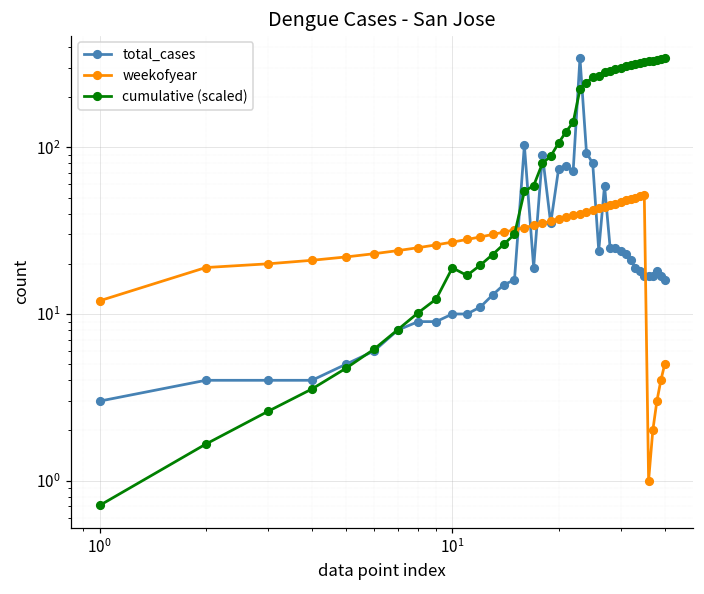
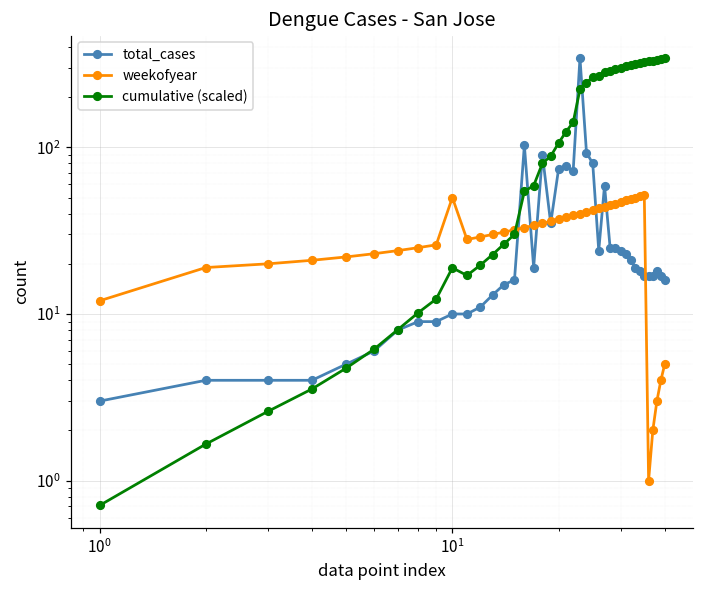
  {
    "total_cases": {
      "10^0": 3,
      "10^1": 10
    },
    "weekofyear": {
      "10^0": 12,
-     "10^1": 27
+     "10^1": 50
    },
    "cumulative (scaled)": {
      "10^0": 0.7,
      "10^1": 19
    }
  }
